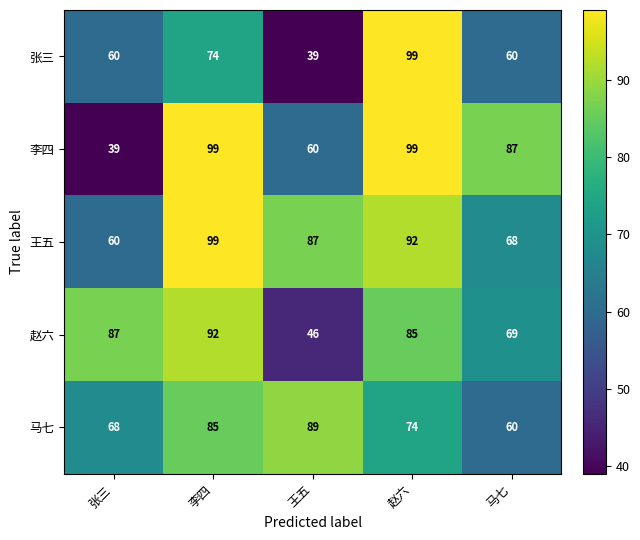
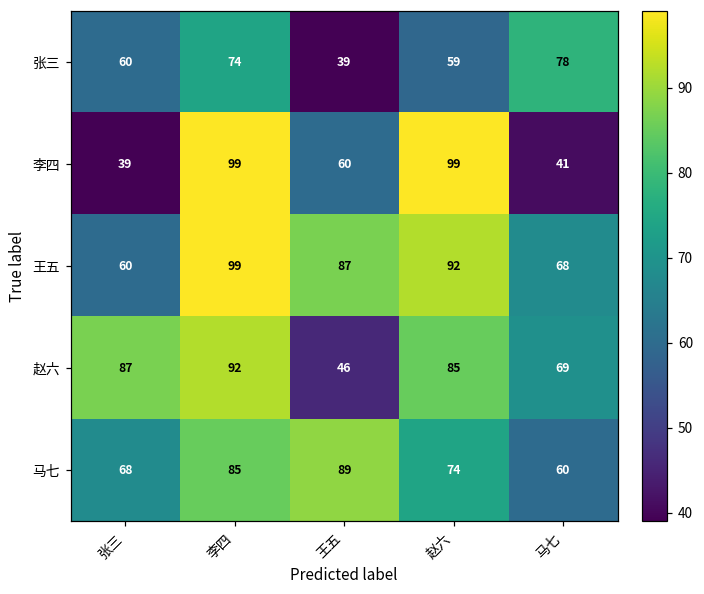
  {
    "张三": {
      "张三": 60,
      "李四": 74,
      "王五": 39,
-     "赵六": 99,
-     "马七": 60
+     "赵六": 59,
+     "马七": 78
    },
    "李四": {
      "张三": 39,
      "李四": 99,
      "王五": 60,
      "赵六": 99,
-     "马七": 87
+     "马七": 41
    },
    "王五": {
      "张三": 60,
      "李四": 99,
      "王五": 87,
      "赵六": 92,
      "马七": 68
    },
    "赵六": {
      "张三": 87,
      "李四": 92,
      "王五": 46,
      "赵六": 85,
      "马七": 69
    },
    "马七": {
      "张三": 68,
      "李四": 85,
      "王五": 89,
      "赵六": 74,
      "马七": 60
    }
  }
